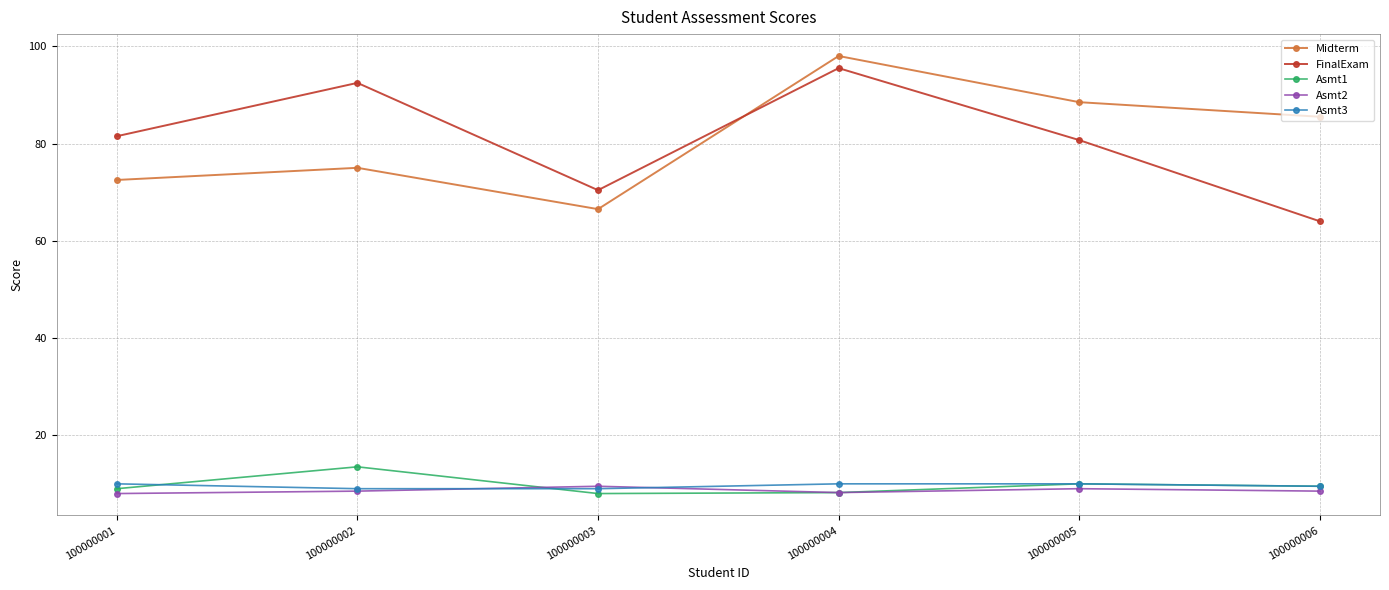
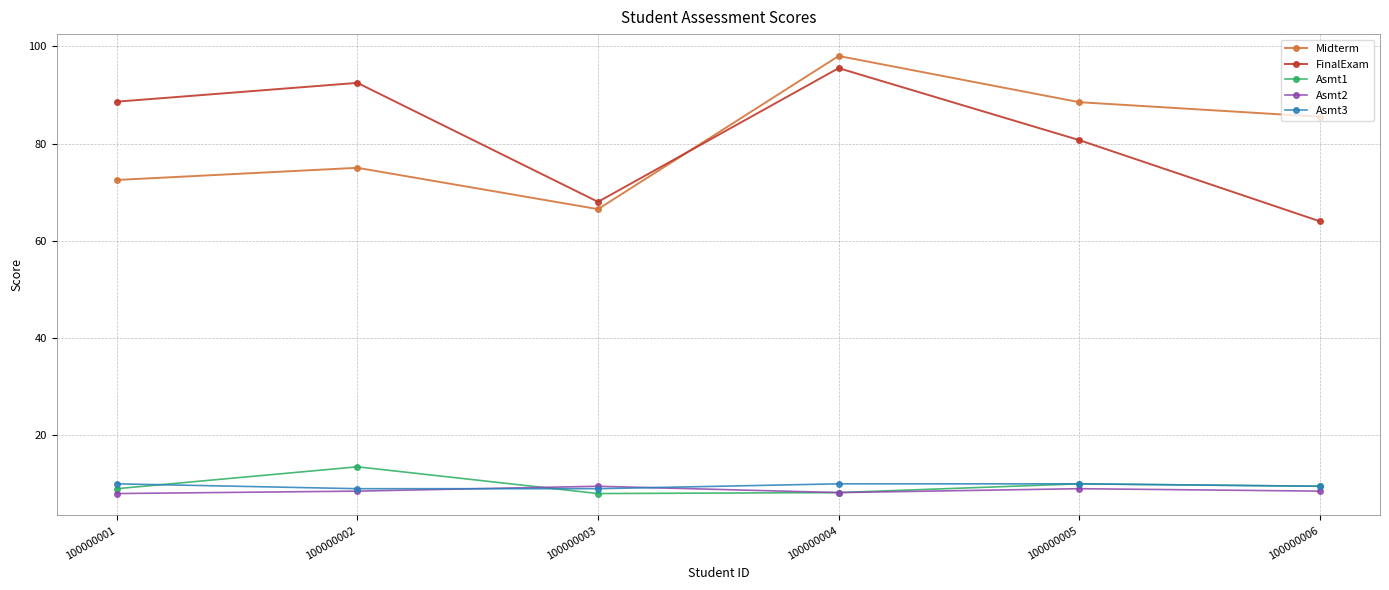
  {
    "Midterm": {
      "100000001": 73,
      "100000002": 75,
      "100000003": 67,
      "100000004": 98,
      "100000005": 89
    },
    "FinalExam": {
-     "100000001": 82,
+     "100000001": 89,
      "100000002": 92,
-     "100000003": 70,
+     "100000003": 68,
      "100000004": 96,
      "100000005": 81,
      "100000006": 64
    },
    "Asmt1": {
      "100000001": 9,
      "100000002": 14,
      "100000003": 8
    },
    "Asmt2": {
      "100000001": 8,
      "100000005": 9,
      "100000006": 9
    },
    "Asmt3": {
      "100000001": 10,
      "100000004": 10
    }
  }
